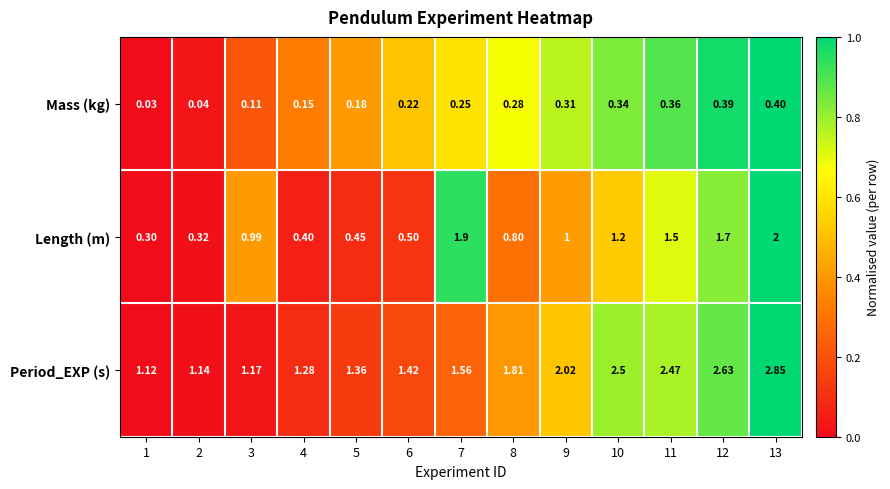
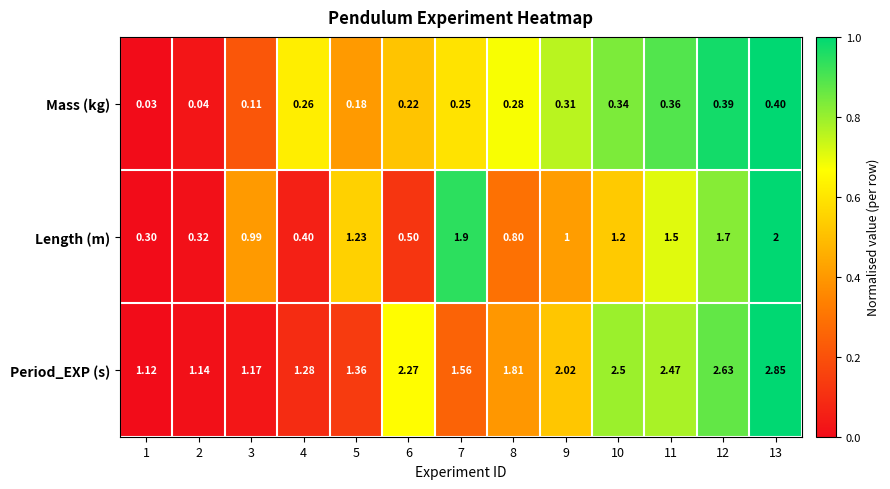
  {
    "Mass (kg)": {
      "1": 0.03,
      "2": 0.04,
      "3": 0.11,
-     "4": 0.15,
+     "4": 0.26,
      "5": 0.18,
      "6": 0.22,
      "7": 0.25,
      "8": 0.28,
      "9": 0.31,
      "10": 0.34,
      "11": 0.36,
      "12": 0.39,
      "13": 0.40
    },
    "Length (m)": {
      "1": 0.30,
      "2": 0.32,
      "3": 0.99,
      "4": 0.40,
-     "5": 0.45,
+     "5": 1.23,
      "6": 0.50,
      "7": 1.9,
      "8": 0.80,
      "9": 1,
      "10": 1.2,
      "11": 1.5,
      "12": 1.7,
      "13": 2
    },
    "Period_EXP (s)": {
      "1": 1.12,
      "2": 1.14,
      "3": 1.17,
      "4": 1.28,
      "5": 1.36,
-     "6": 1.42,
+     "6": 2.27,
      "7": 1.56,
      "8": 1.81,
      "9": 2.02,
      "10": 2.5,
      "11": 2.47,
      "12": 2.63,
      "13": 2.85
    }
  }
